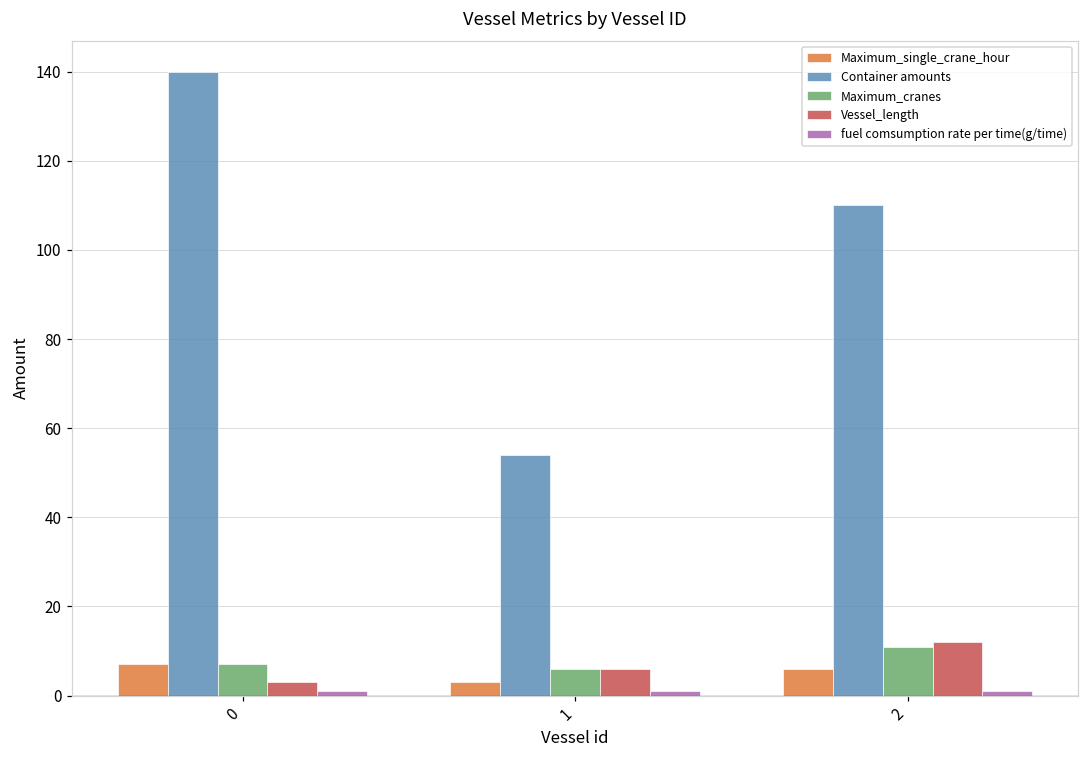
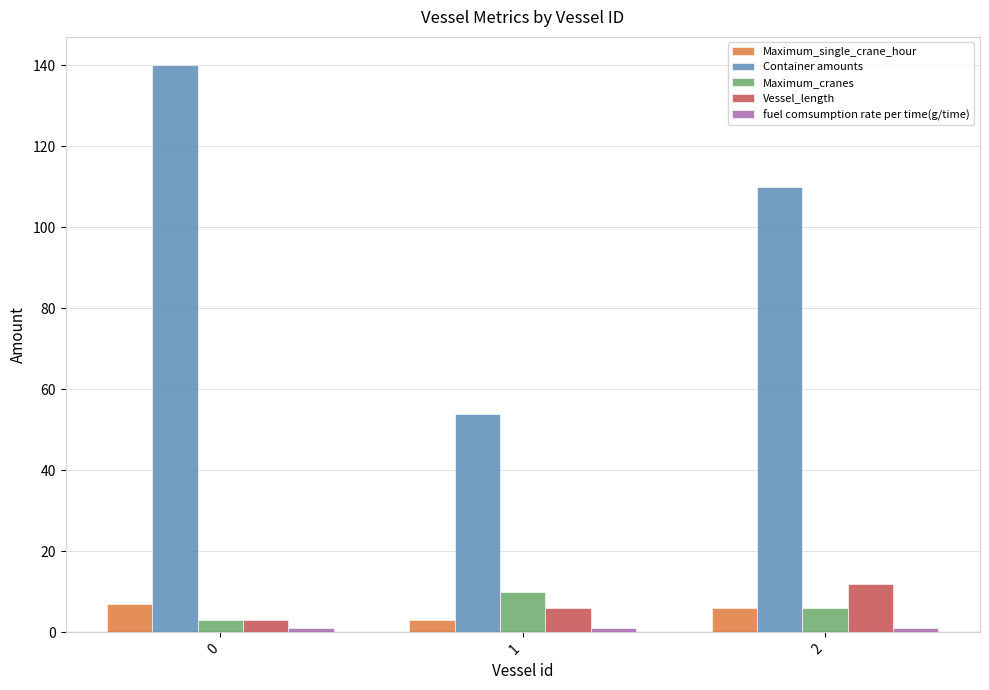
  {
    "Container amounts": {
      "0": 140,
      "1": 54,
      "2": 110
    },
    "Maximum_cranes": {
-     "0": 7,
-     "1": 6,
-     "2": 11
+     "0": 3,
+     "1": 10,
+     "2": 6
    },
    "fuel comsumption rate per time(g/time)": {
      "0": 1,
      "1": 1,
      "2": 1
    }
  }
